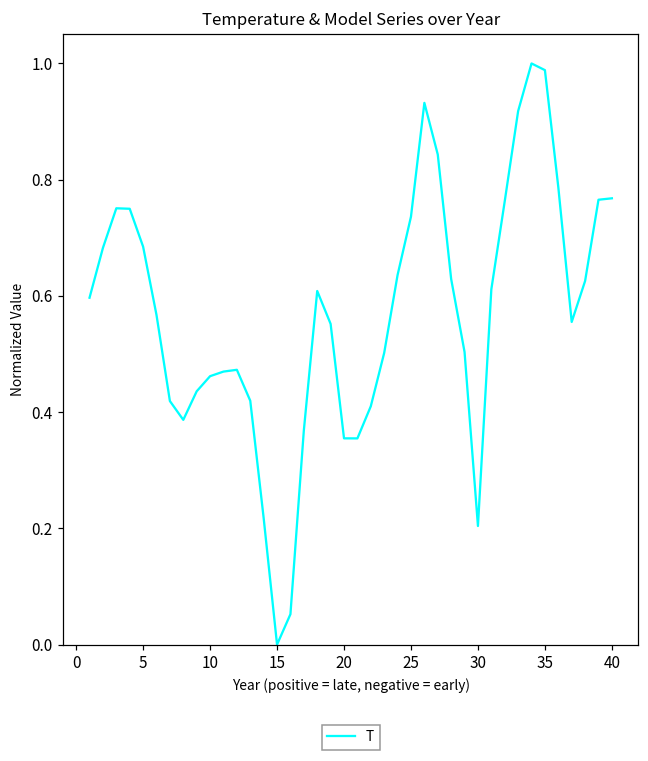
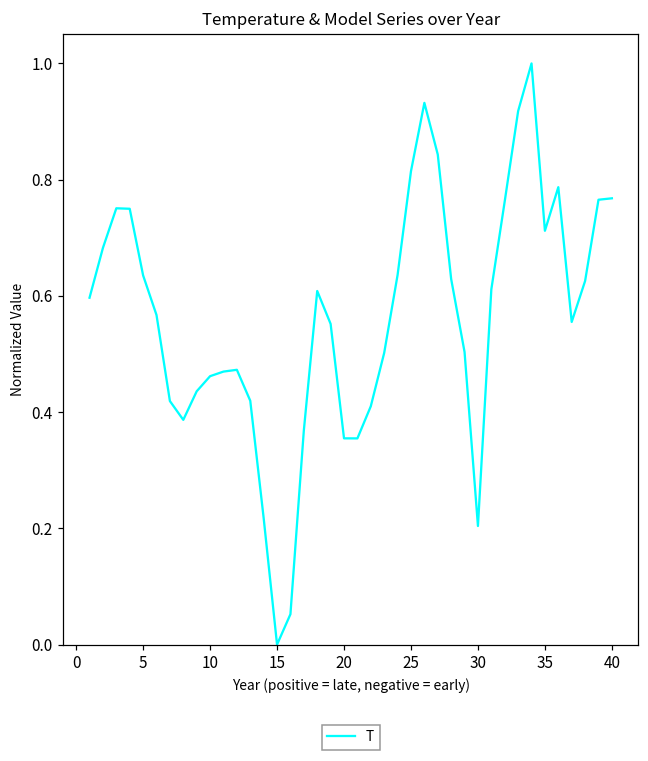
  {
-   "5": 0.68,
+   "5": 0.64,
    "10": 0.46,
    "15": 0.00,
    "20": 0.35,
-   "25": 0.74,
+   "25": 0.81,
    "30": 0.20,
-   "35": 0.99,
+   "35": 0.71,
    "40": 0.77
  }
